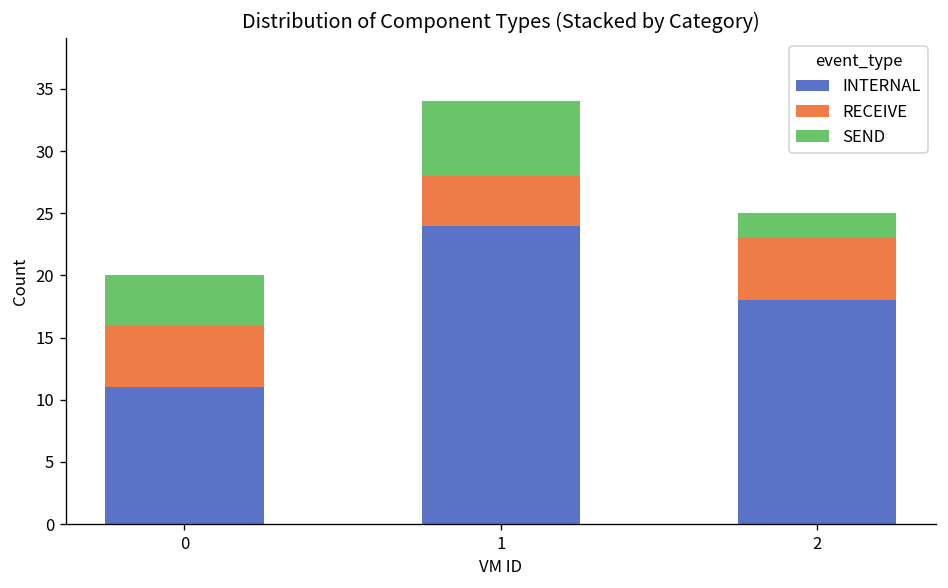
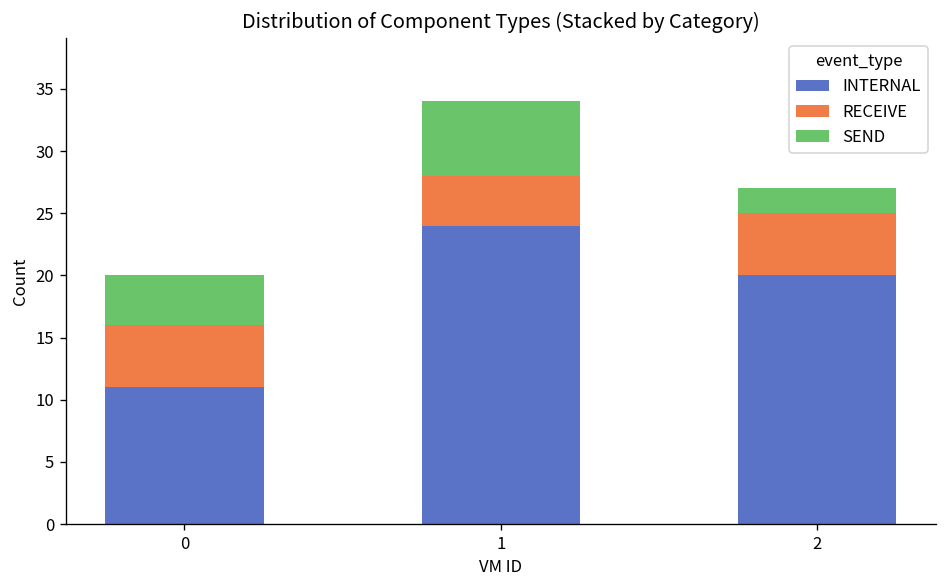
  {
    "INTERNAL": {
      "0": 11,
      "1": 24,
-     "2": 18
+     "2": 20
    },
    "RECEIVE": {
      "0": 5,
      "1": 4,
      "2": 5
    },
    "SEND": {
      "0": 4,
      "1": 6,
      "2": 2
    }
  }
